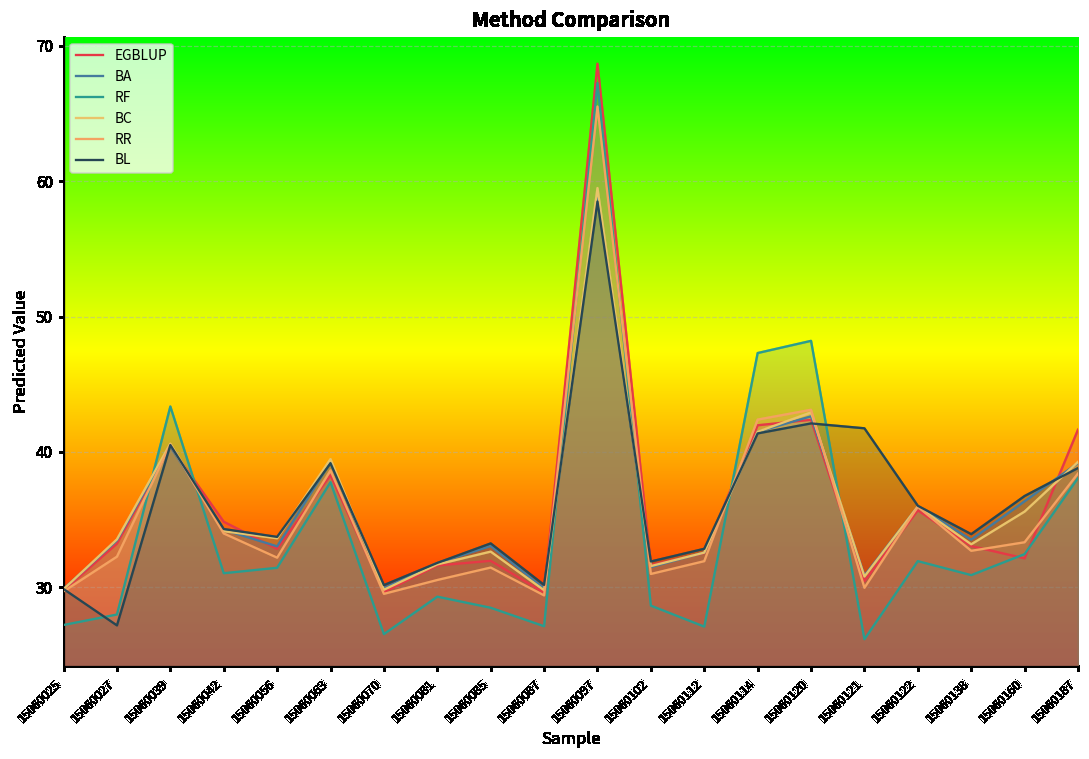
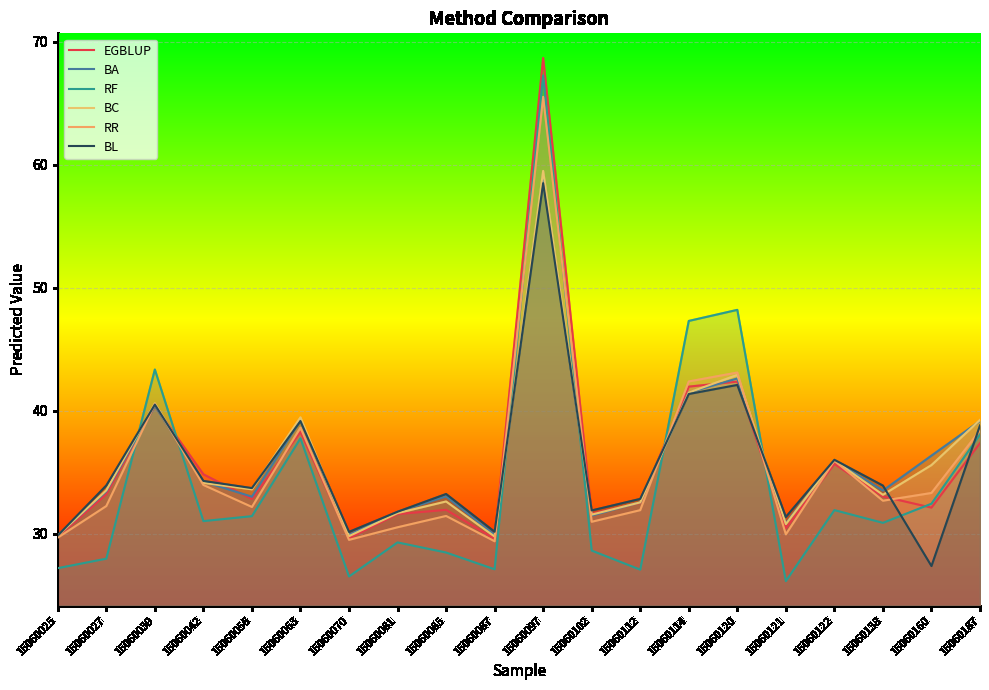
  {
    "EGBLUP": {
      "15060027": 33.2,
      "15060042": 34.8,
      "15060063": 38.3,
      "15060085": 32.0,
      "15060097": 68.7,
      "15060114": 42.0,
      "15060120": 42.4,
      "15060121": 30.5,
      "15060122": 35.7,
      "15060160": 32.1,
-     "15060187": 41.6
+     "15060187": 37.4
    },
    "BL": {
-     "15060027": 27.2,
+     "15060027": 33.9,
      "15060070": 30.2,
      "15060087": 30.2,
      "15060097": 58.5,
      "15060102": 31.9,
      "15060112": 32.9,
      "15060120": 42.1,
-     "15060121": 41.8,
+     "15060121": 31.4,
      "15060138": 33.9,
-     "15060160": 36.7,
+     "15060160": 27.4,
      "15060187": 38.8
    }
  }
